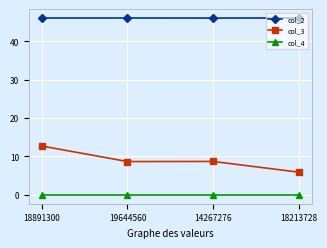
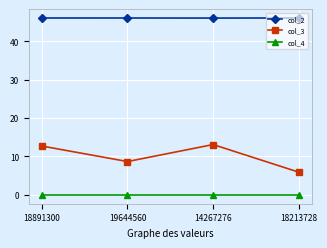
  {
    "col_2": {
      "18891300": 46,
      "19644560": 46,
      "14267276": 46
    },
    "col_3": {
      "18891300": 13,
      "19644560": 9,
-     "14267276": 9,
+     "14267276": 13,
      "18213728": 6
    },
    "col_4": {
      "18891300": 0,
      "19644560": 0,
      "14267276": 0,
      "18213728": 0
    }
  }
